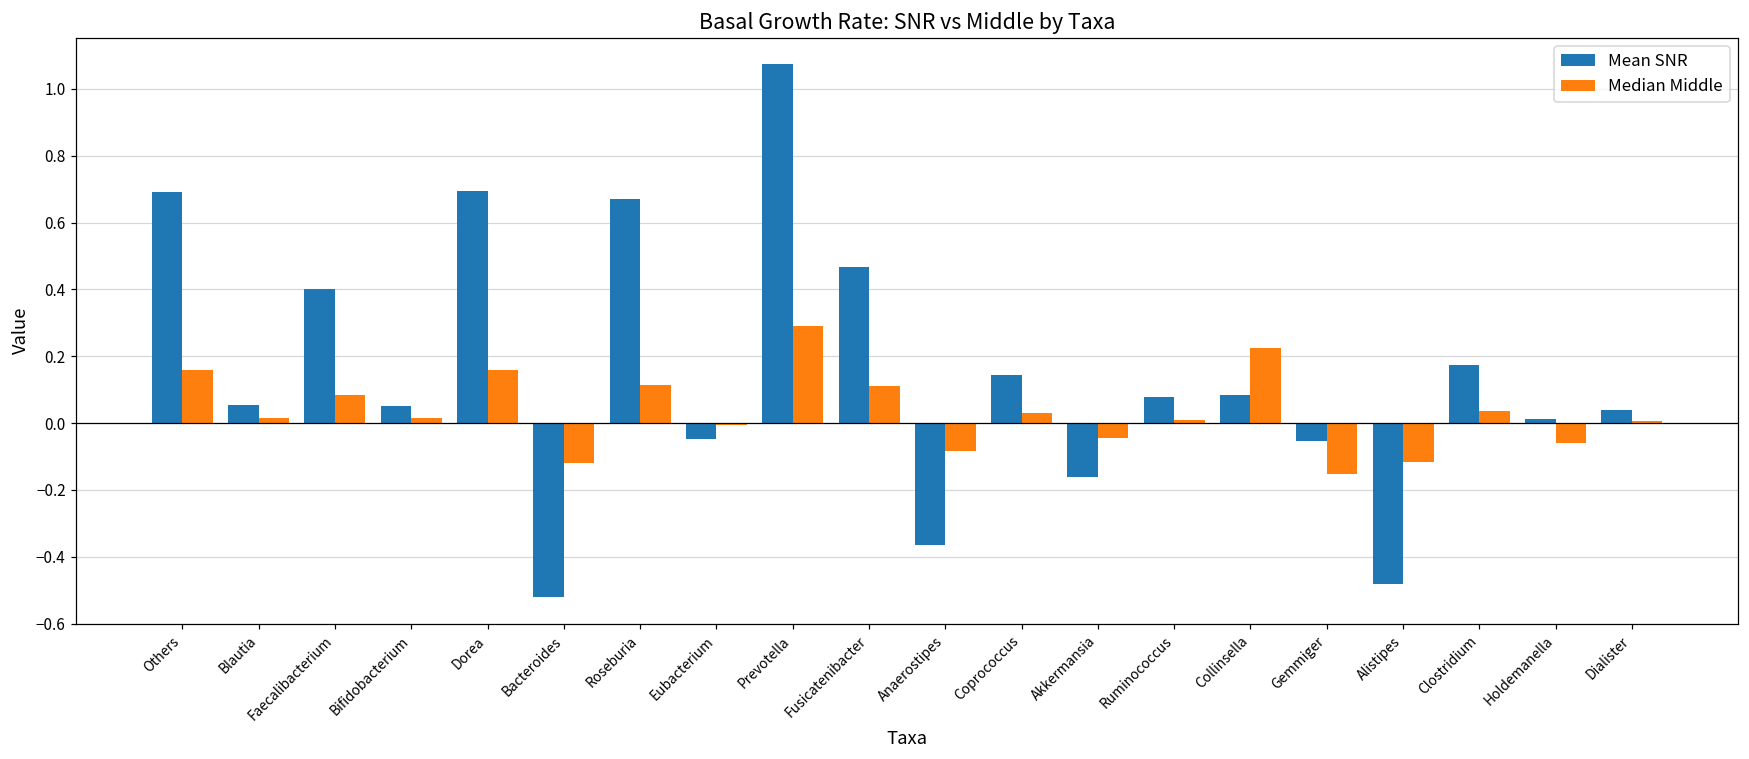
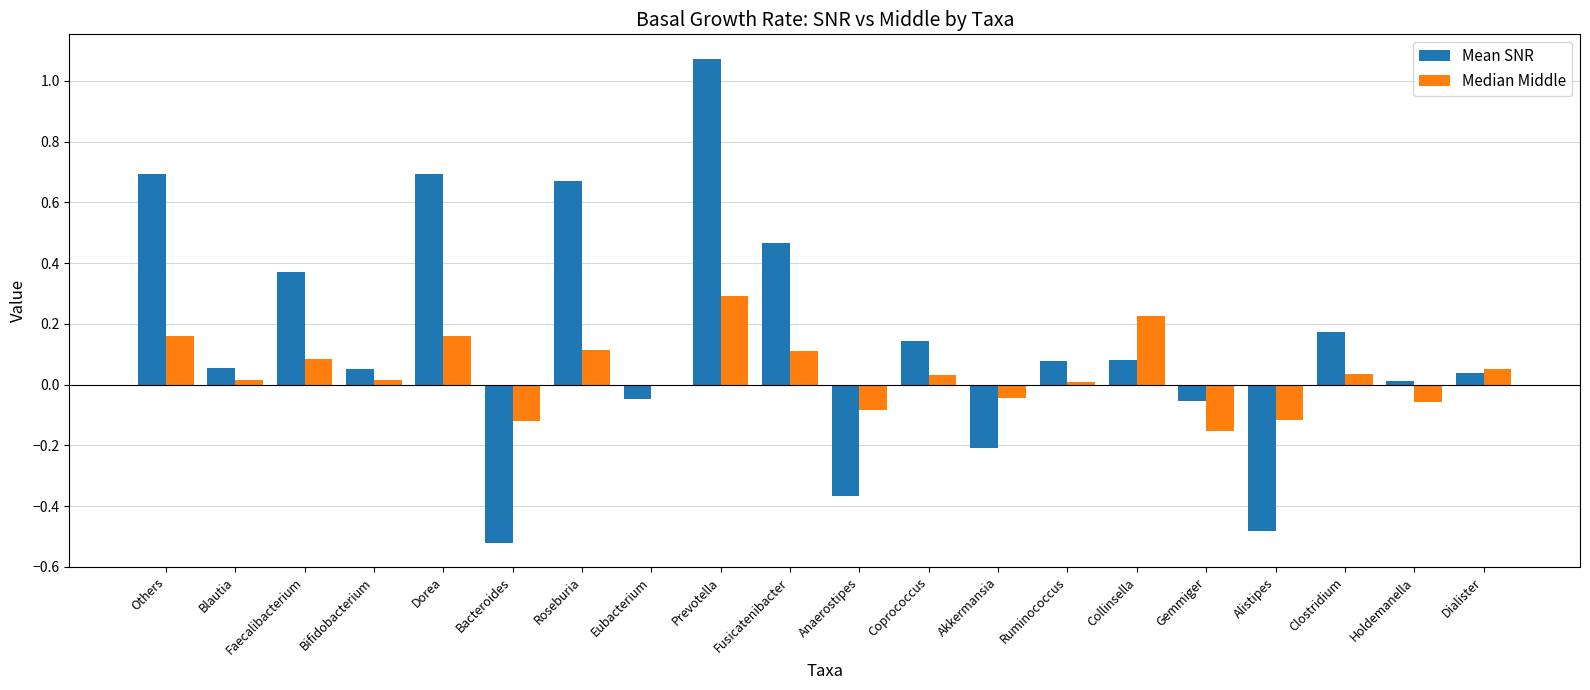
  {
    "Mean SNR": {
      "Others": 0.69,
      "Blautia": 0.05,
-     "Faecalibacterium": 0.40,
+     "Faecalibacterium": 0.37,
      "Bifidobacterium": 0.05,
      "Dorea": 0.69,
      "Bacteroides": -0.52,
      "Roseburia": 0.67,
      "Eubacterium": -0.05,
      "Prevotella": 1.07,
      "Fusicatenibacter": 0.47,
      "Anaerostipes": -0.37,
      "Coprococcus": 0.14,
-     "Akkermansia": -0.16,
+     "Akkermansia": -0.21,
      "Ruminococcus": 0.08,
      "Collinsella": 0.08,
      "Gemmiger": -0.05,
      "Alistipes": -0.48,
      "Clostridium": 0.17,
      "Holdemanella": 0.01,
      "Dialister": 0.04
    },
    "Median Middle": {
      "Others": 0.16,
      "Blautia": 0.01,
      "Faecalibacterium": 0.09,
      "Bifidobacterium": 0.01,
      "Dorea": 0.16,
      "Bacteroides": -0.12,
      "Roseburia": 0.12,
      "Prevotella": 0.29,
      "Fusicatenibacter": 0.11,
      "Anaerostipes": -0.09,
      "Coprococcus": 0.03,
      "Akkermansia": -0.05,
      "Ruminococcus": 0.01,
      "Collinsella": 0.22,
      "Gemmiger": -0.15,
      "Alistipes": -0.12,
      "Clostridium": 0.04,
      "Holdemanella": -0.06,
-     "Dialister": 0.01
+     "Dialister": 0.05
    }
  }
